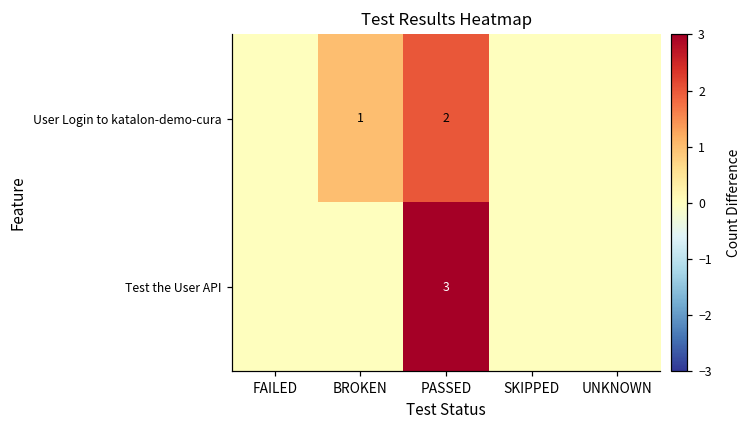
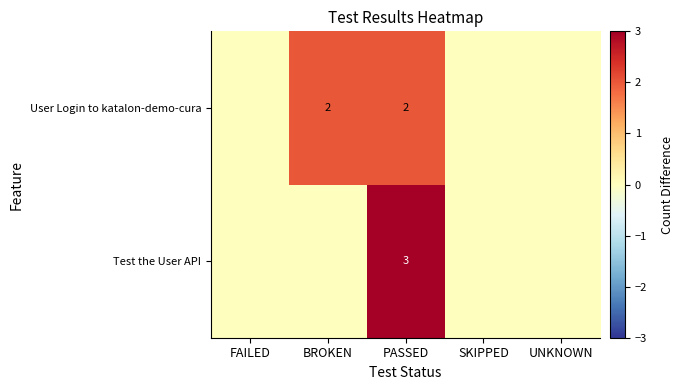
  {
    "User Login to katalon-demo-cura": {
-     "BROKEN": 1,
+     "BROKEN": 2,
      "PASSED": 2
    },
    "Test the User API": {
      "PASSED": 3
    }
  }
